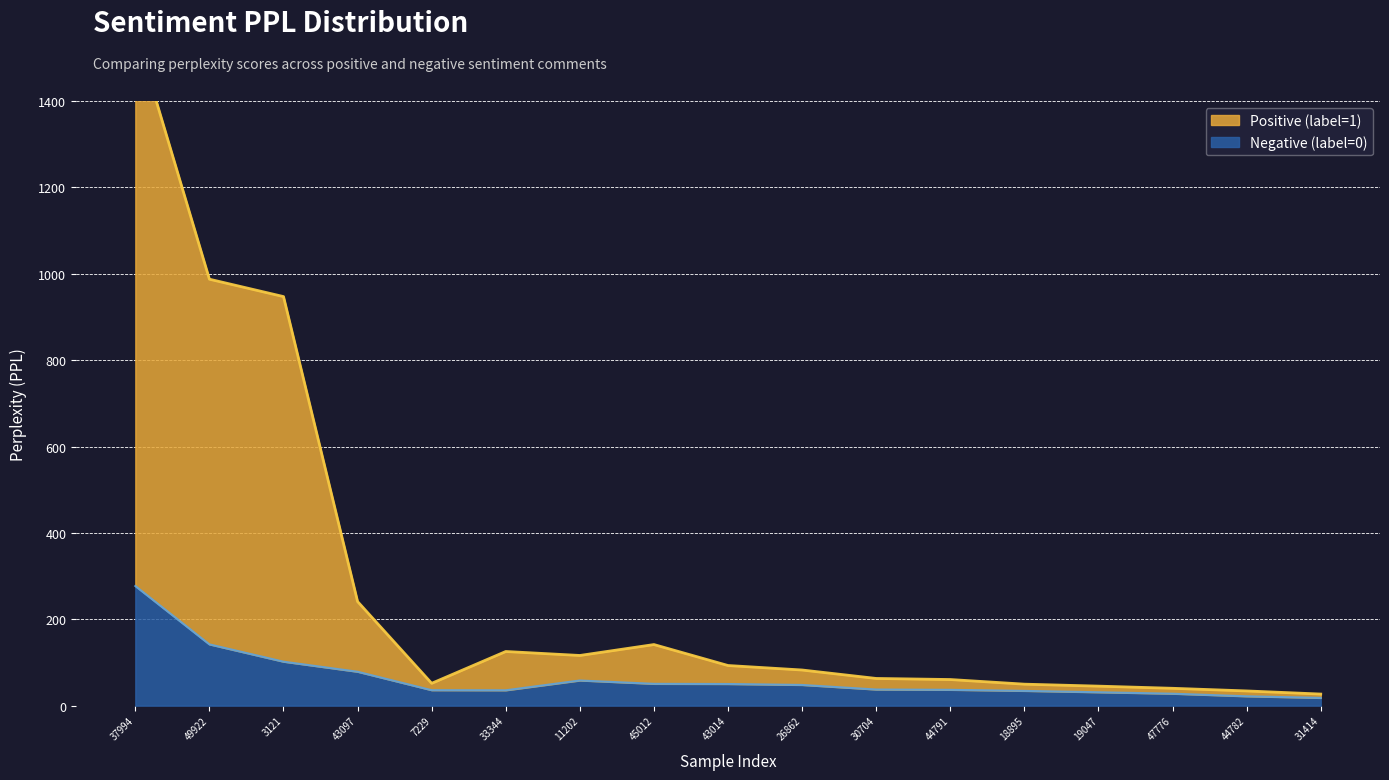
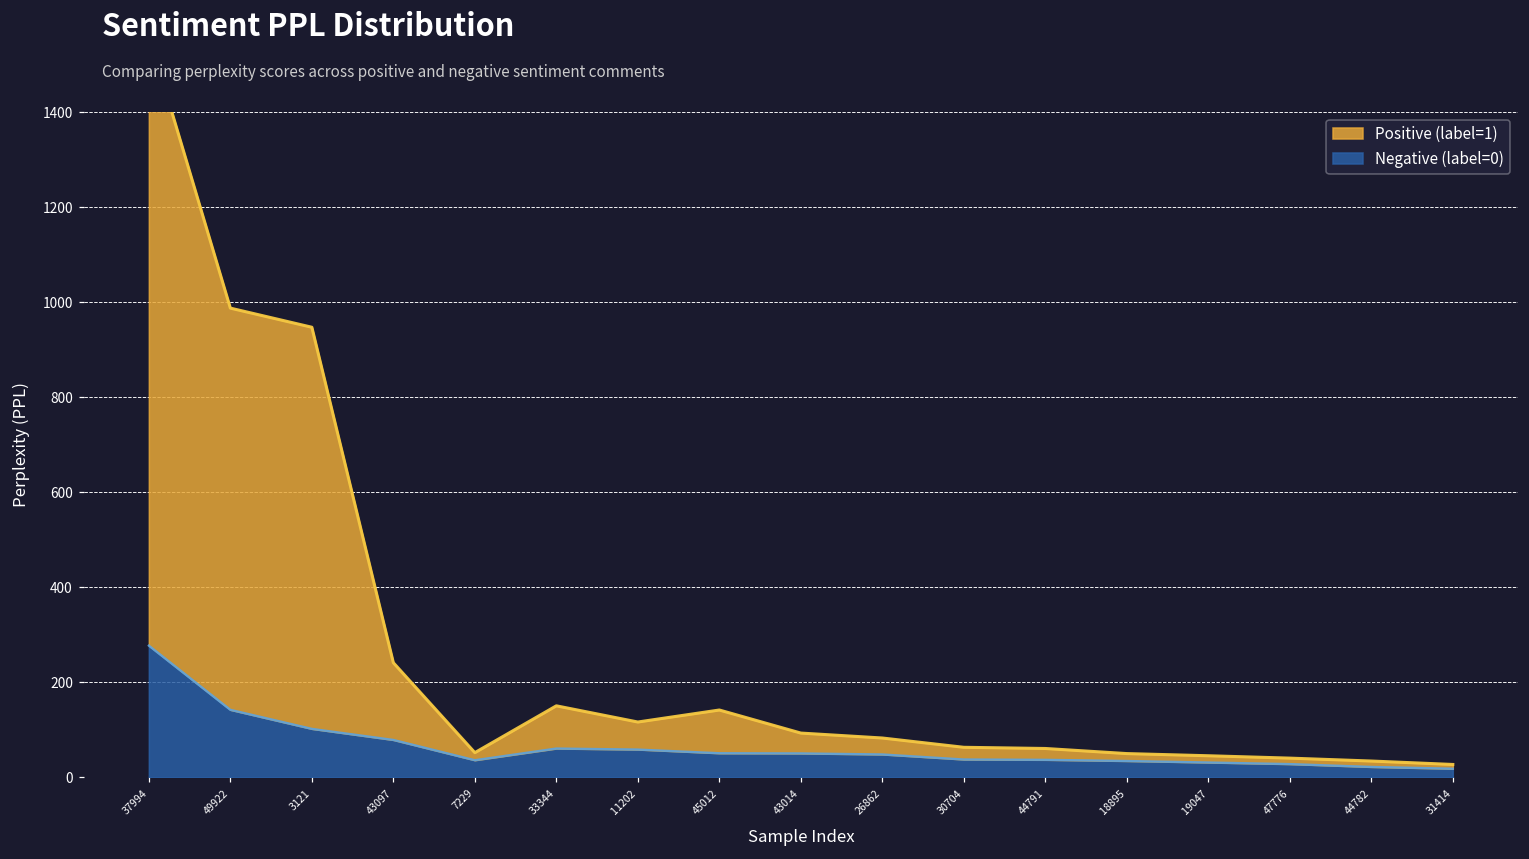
  {
    "Negative (label=0)": {
      "37994": 280,
      "49922": 140,
      "3121": 100,
      "43097": 80,
      "7229": 40,
-     "33344": 40,
+     "33344": 60,
      "11202": 60,
      "45012": 50,
      "43014": 50,
      "26862": 50,
      "30704": 40,
      "44791": 40,
      "18895": 30,
      "19047": 30,
      "47776": 30,
      "44782": 20,
      "31414": 20
    },
    "Positive (label=1)": {
      "49922": 850,
      "3121": 850,
      "43097": 160,
      "7229": 20,
      "33344": 90,
      "11202": 60,
      "45012": 90,
      "43014": 40,
      "26862": 30,
      "30704": 30,
      "44791": 20,
      "18895": 20,
      "19047": 10,
      "47776": 10,
      "44782": 10,
      "31414": 10
    }
  }
